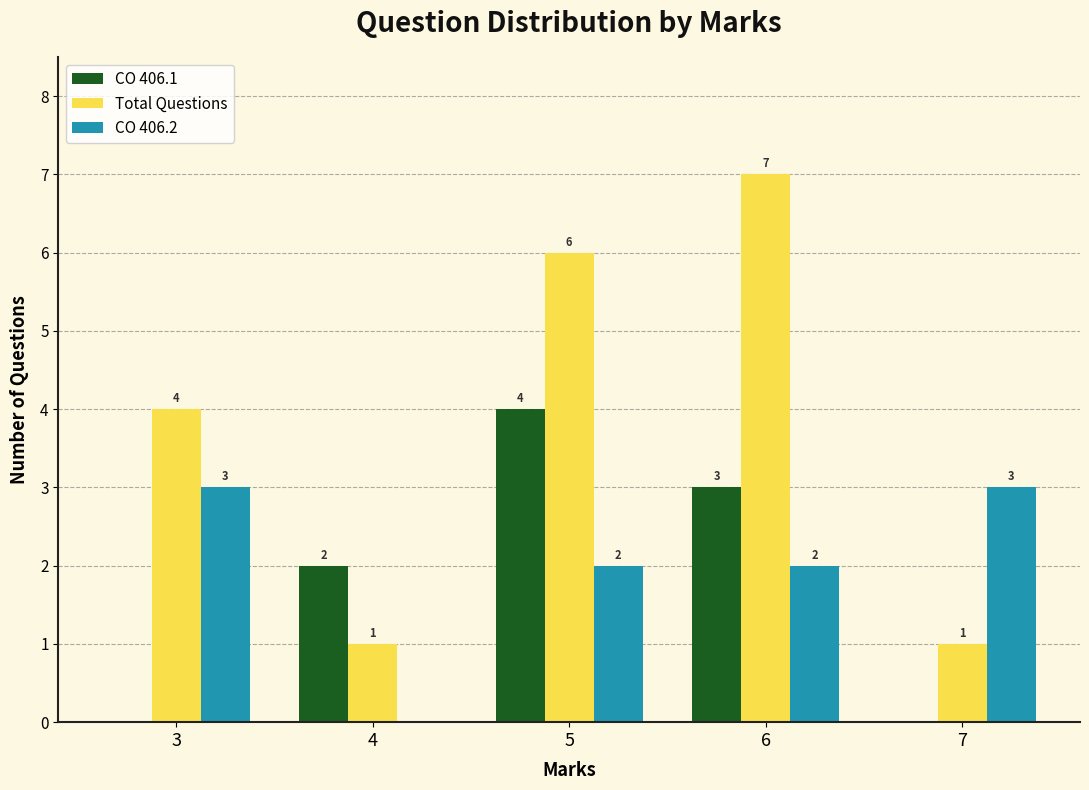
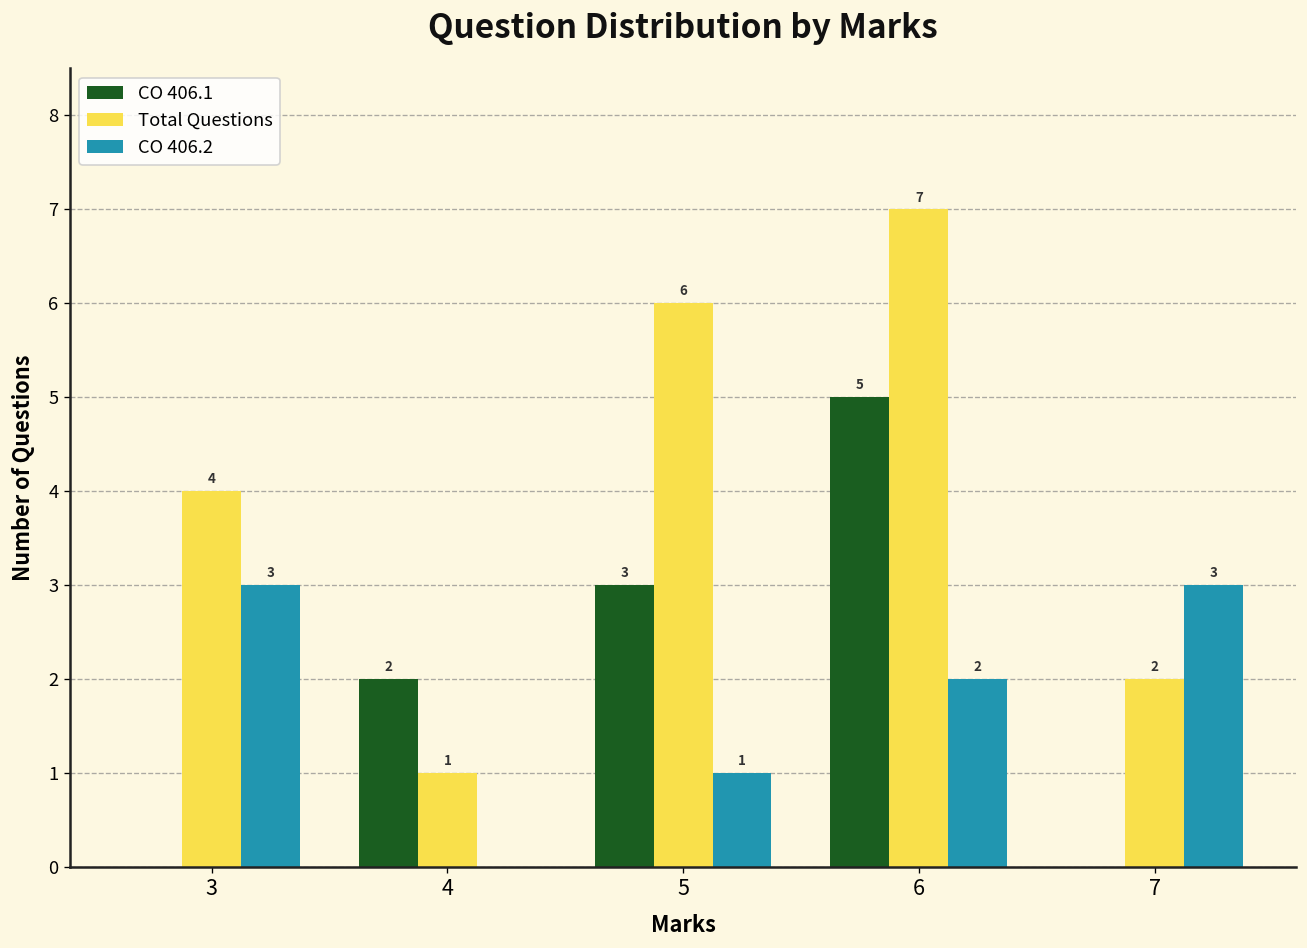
  {
    "CO 406.1": {
      "4": 2,
-     "5": 4,
-     "6": 3
+     "5": 3,
+     "6": 5
    },
    "Total Questions": {
      "3": 4,
      "4": 1,
      "5": 6,
      "6": 7,
-     "7": 1
+     "7": 2
    },
    "CO 406.2": {
      "3": 3,
-     "5": 2,
+     "5": 1,
      "6": 2,
      "7": 3
    }
  }
